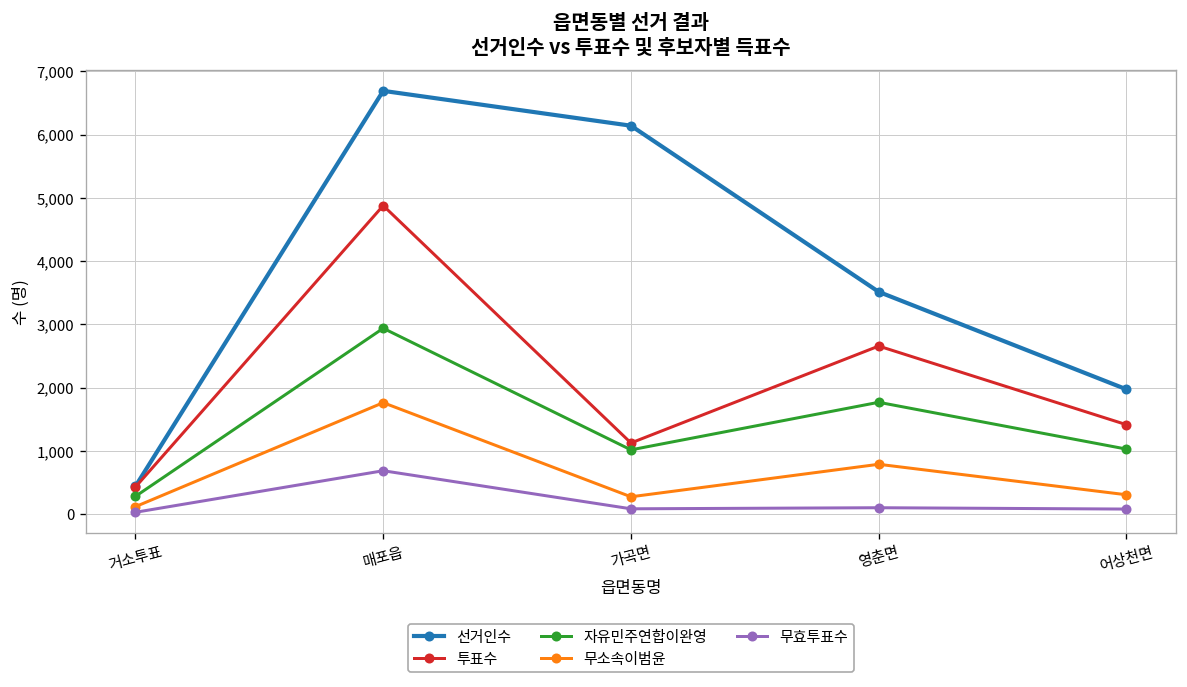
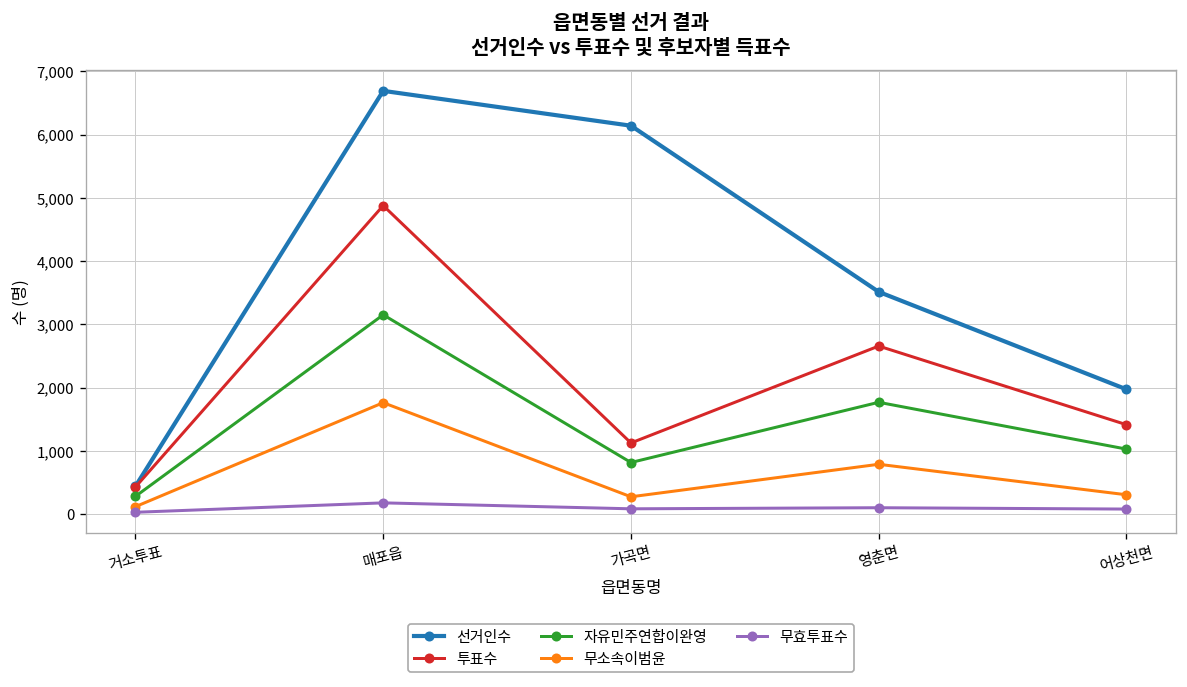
  {
    "선거인수": {
      "매포읍": "6,700",
      "가곡면": "6,100",
      "영춘면": "3,500",
      "어상천면": "2,000"
    },
    "투표수": {
      "매포읍": "4,900",
      "가곡면": "1,100",
      "영춘면": "2,700",
      "어상천면": "1,400"
    },
    "자유민주연합이완영": {
      "거소투표": "300",
-     "매포읍": "2,900",
-     "가곡면": "1,000",
+     "매포읍": "3,200",
+     "가곡면": "800",
      "영춘면": "1,800",
      "어상천면": "1,000"
    },
    "무소속이범윤": {
      "거소투표": "100",
      "매포읍": "1,800",
      "가곡면": "300",
      "영춘면": "800",
      "어상천면": "300"
    },
    "무효투표수": {
      "거소투표": "0",
-     "매포읍": "700",
+     "매포읍": "200",
      "가곡면": "100",
      "영춘면": "100",
      "어상천면": "100"
    }
  }
